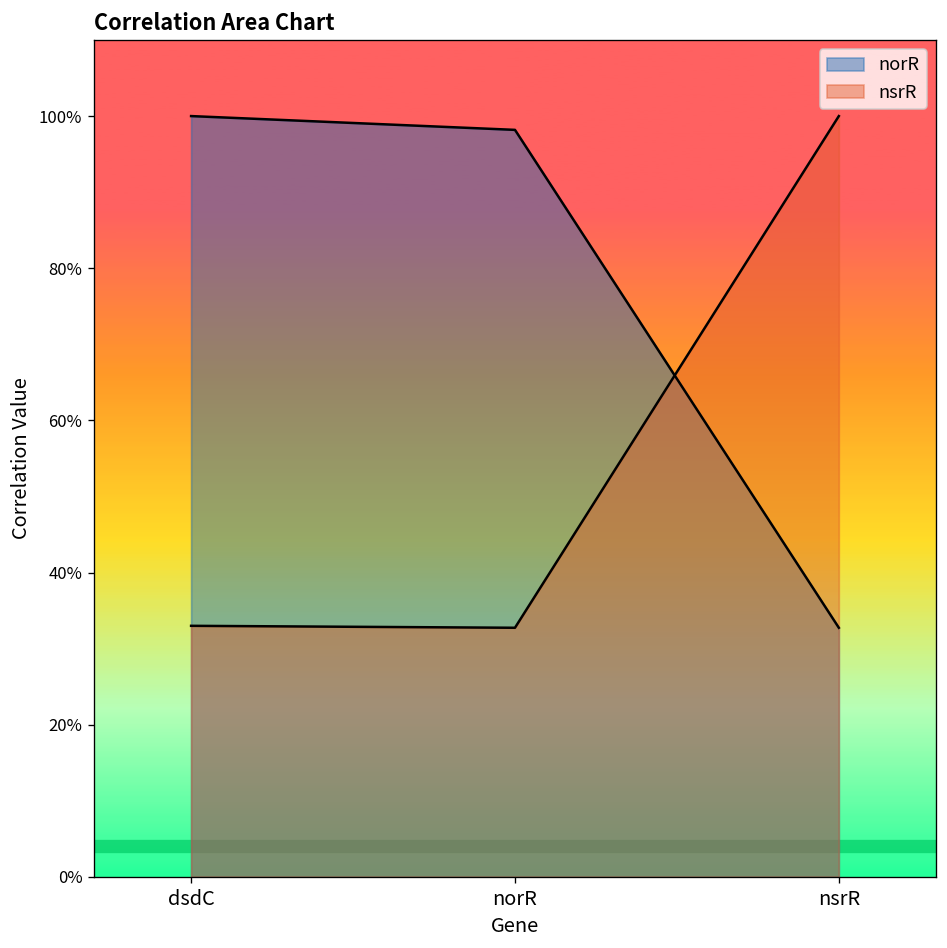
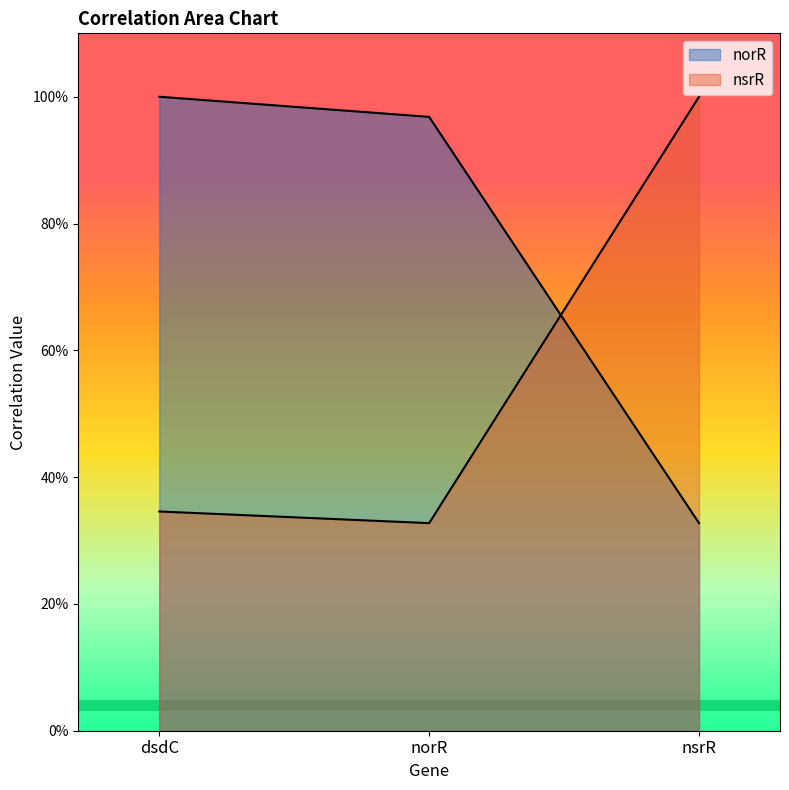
  {
    "norR": {
      "dsdC": "100%",
-     "norR": "98%",
+     "norR": "97%",
      "nsrR": "33%"
    },
    "nsrR": {
-     "dsdC": "33%",
+     "dsdC": "35%",
      "norR": "33%",
      "nsrR": "100%"
    }
  }
